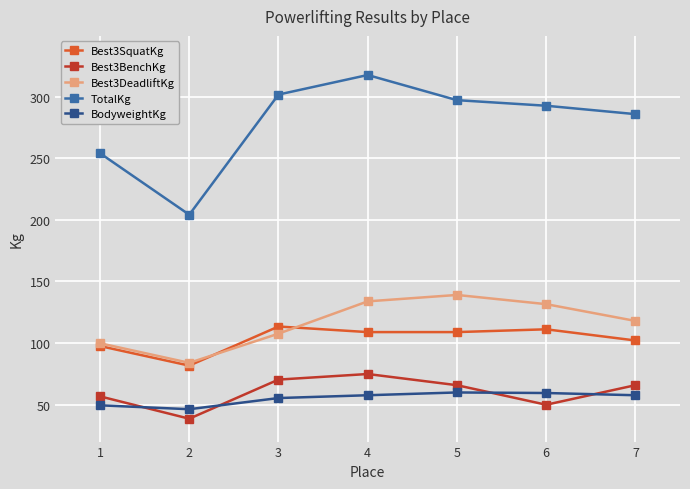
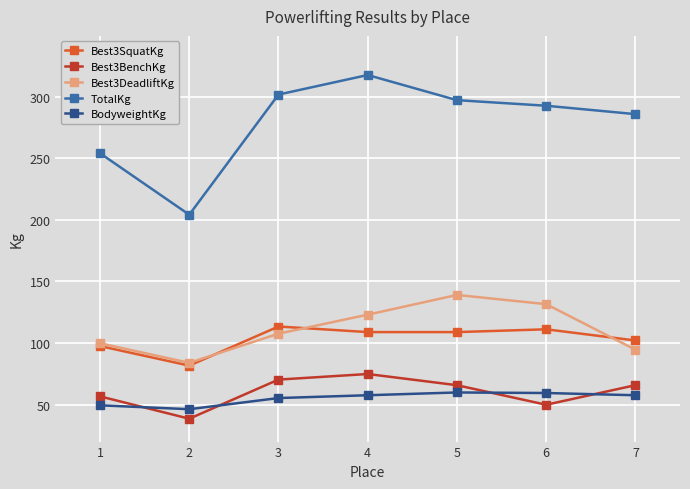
  {
    "Best3DeadliftKg": {
      "1": 100,
      "2": 84,
      "3": 108,
-     "4": 134,
+     "4": 123,
      "5": 139,
      "6": 132,
-     "7": 118
+     "7": 95
    }
  }
